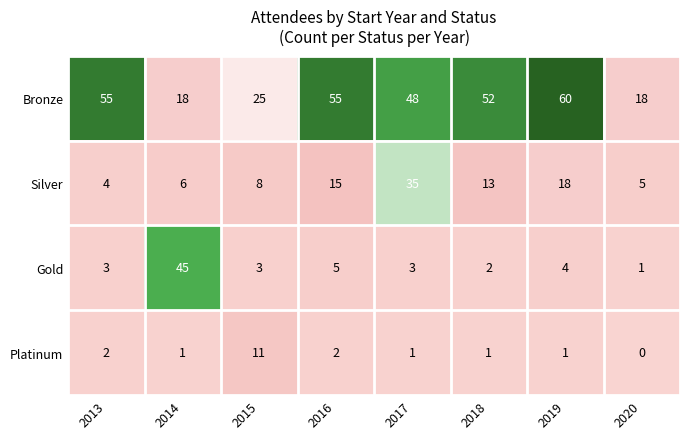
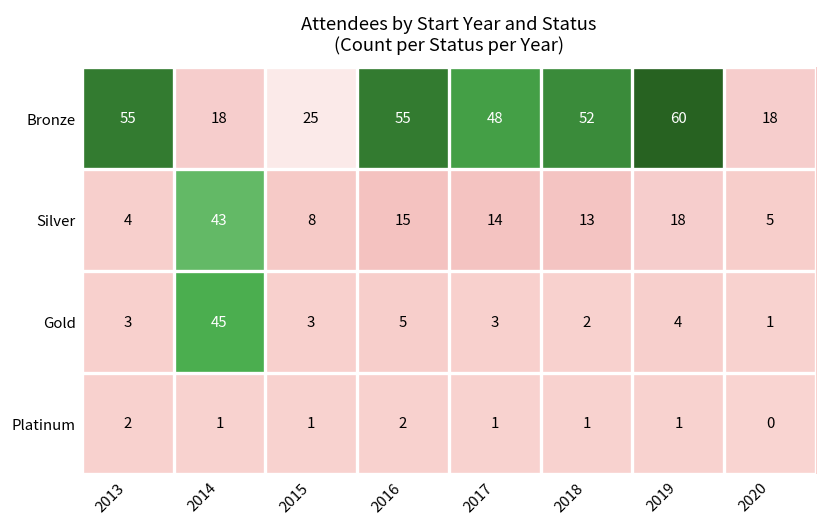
  {
    "Bronze": {
      "2013": 55,
      "2014": 18,
      "2015": 25,
      "2016": 55,
      "2017": 48,
      "2018": 52,
      "2019": 60,
      "2020": 18
    },
    "Silver": {
      "2013": 4,
-     "2014": 6,
+     "2014": 43,
      "2015": 8,
      "2016": 15,
-     "2017": 35,
+     "2017": 14,
      "2018": 13,
      "2019": 18,
      "2020": 5
    },
    "Gold": {
      "2013": 3,
      "2014": 45,
      "2015": 3,
      "2016": 5,
      "2017": 3,
      "2018": 2,
      "2019": 4,
      "2020": 1
    },
    "Platinum": {
      "2013": 2,
      "2014": 1,
-     "2015": 11,
+     "2015": 1,
      "2016": 2,
      "2017": 1,
      "2018": 1,
      "2019": 1,
      "2020": 0
    }
  }
